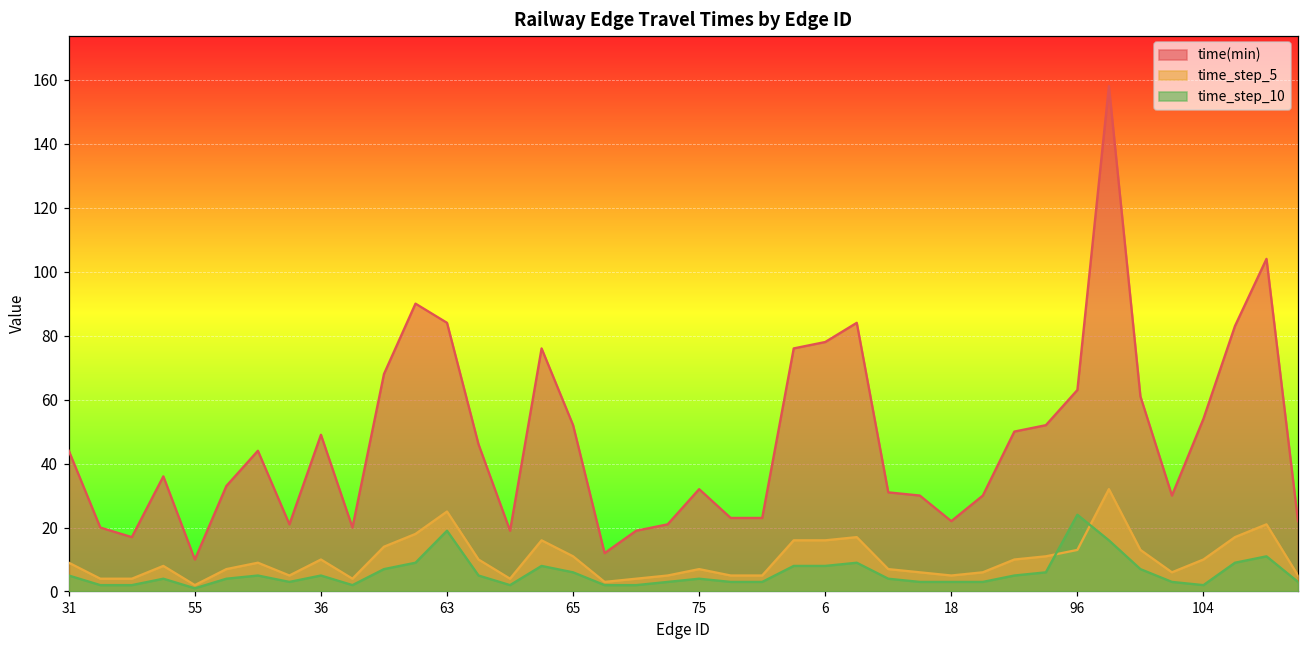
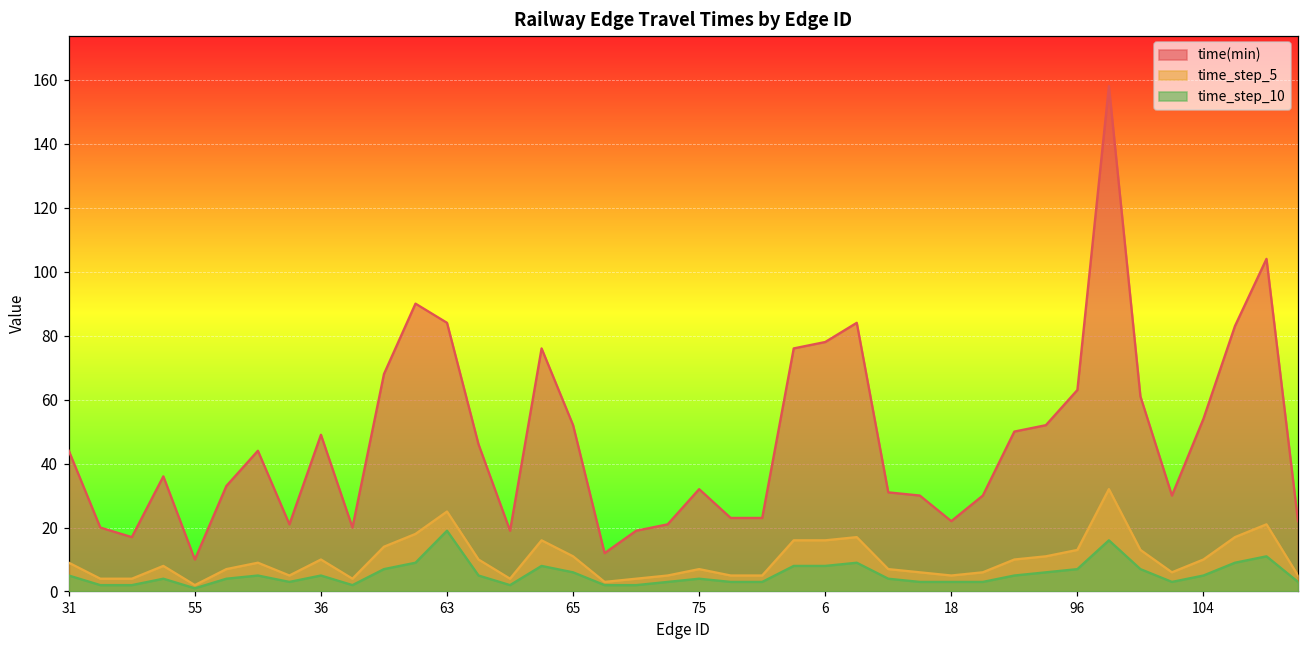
  {
    "time(min)": {
      "55": 10,
      "36": 49,
      "63": 84,
      "65": 52,
      "75": 32,
      "96": 63,
      "104": 54
    },
    "time_step_5": {
      "55": 2,
      "36": 10,
      "63": 25,
      "65": 11,
      "75": 7,
      "96": 13,
      "104": 10
    },
    "time_step_10": {
      "55": 1,
      "36": 5,
      "63": 19,
      "65": 6,
      "75": 4,
-     "96": 24,
-     "104": 2
+     "96": 7,
+     "104": 5
    }
  }
